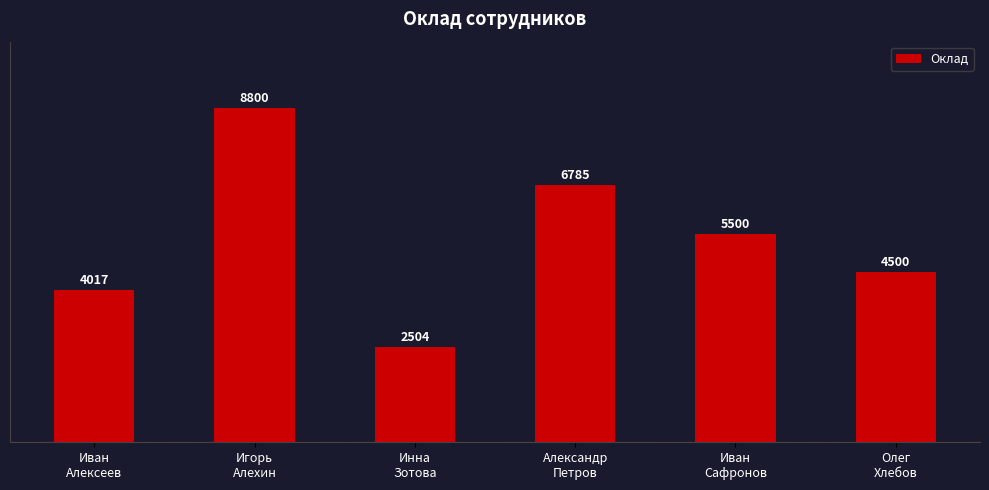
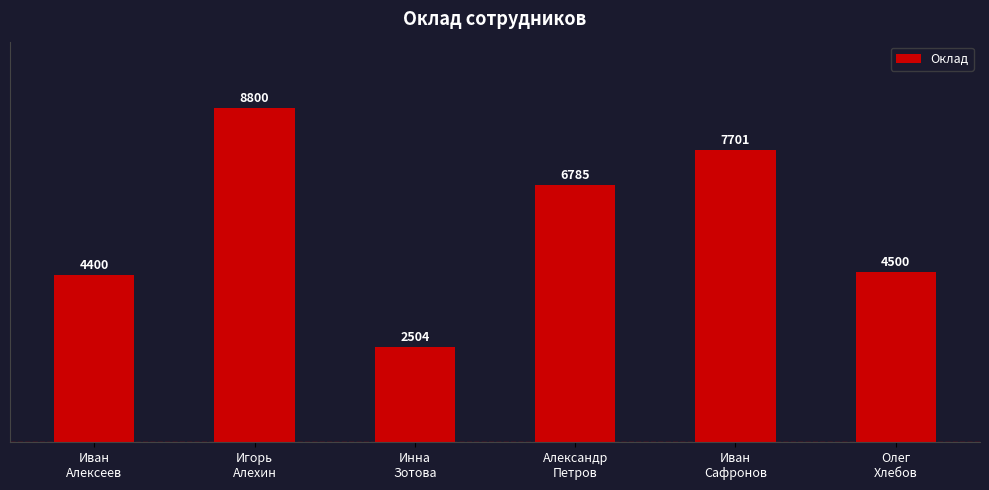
  {
-   "Иван Алексеев": 4017,
+   "Иван Алексеев": 4400,
    "Игорь Алехин": 8800,
    "Инна Зотова": 2504,
    "Александр Петров": 6785,
-   "Иван Сафронов": 5500,
+   "Иван Сафронов": 7701,
    "Олег Хлебов": 4500
  }
